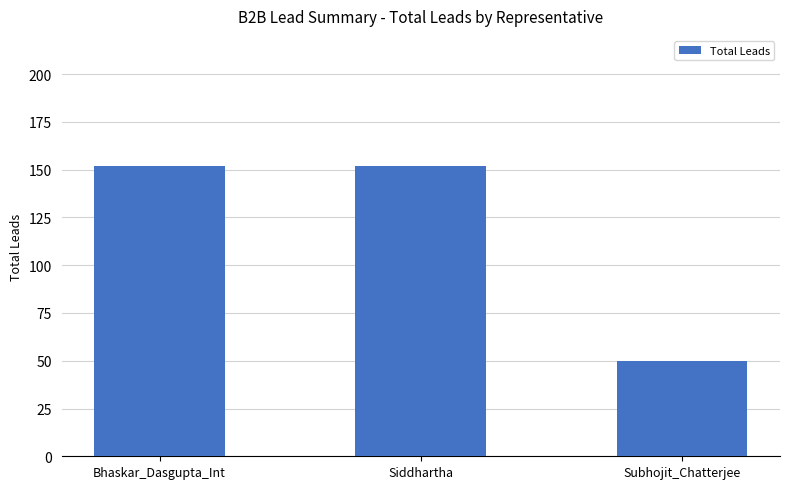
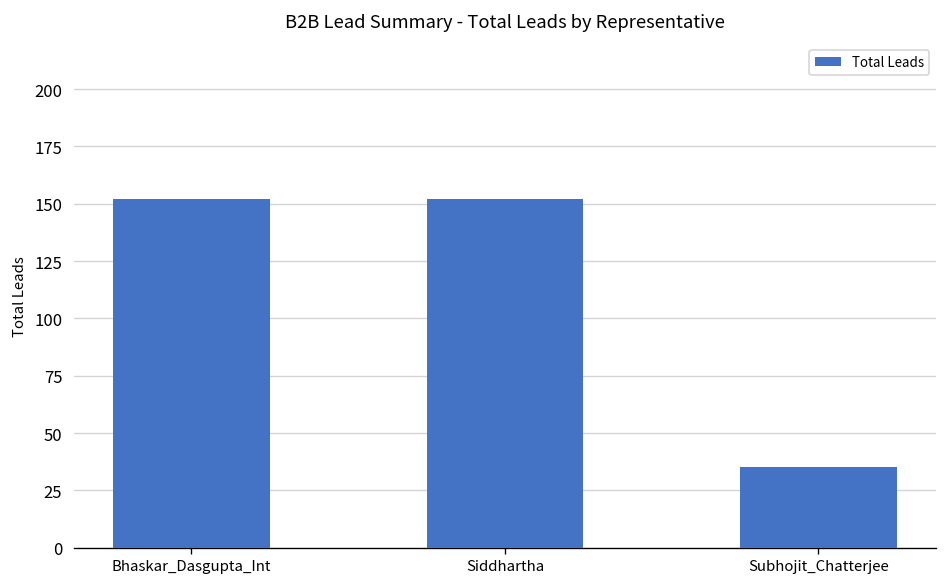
  {
    "Bhaskar_Dasgupta_Int": 152,
    "Siddhartha": 152,
-   "Subhojit_Chatterjee": 50
+   "Subhojit_Chatterjee": 35
  }
